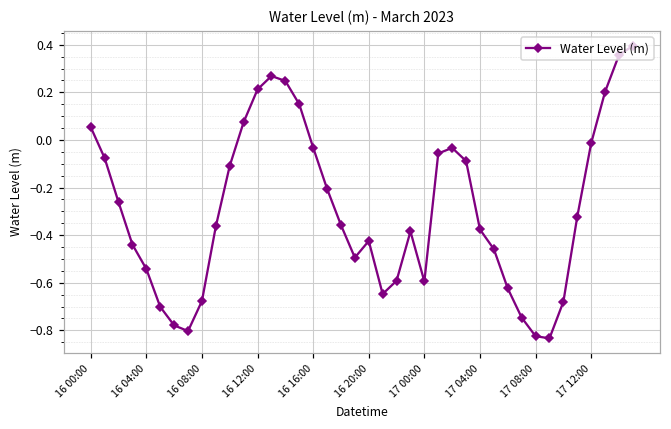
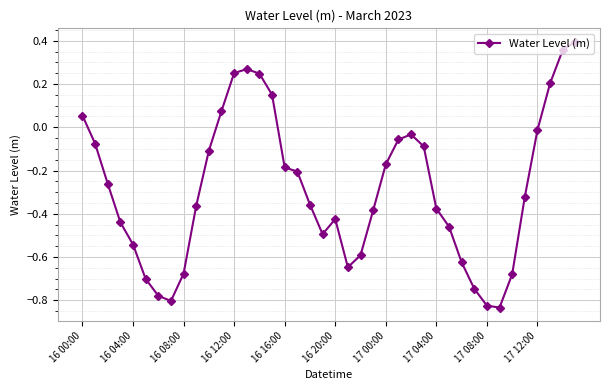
  {
    "16 00:00": 0.05,
    "16 04:00": -0.54,
    "16 08:00": -0.68,
-   "16 12:00": 0.21,
-   "16 16:00": -0.03,
+   "16 12:00": 0.25,
+   "16 16:00": -0.19,
    "16 20:00": -0.42,
-   "17 00:00": -0.59,
+   "17 00:00": -0.17,
    "17 04:00": -0.38,
    "17 08:00": -0.82,
    "17 12:00": -0.01
  }
